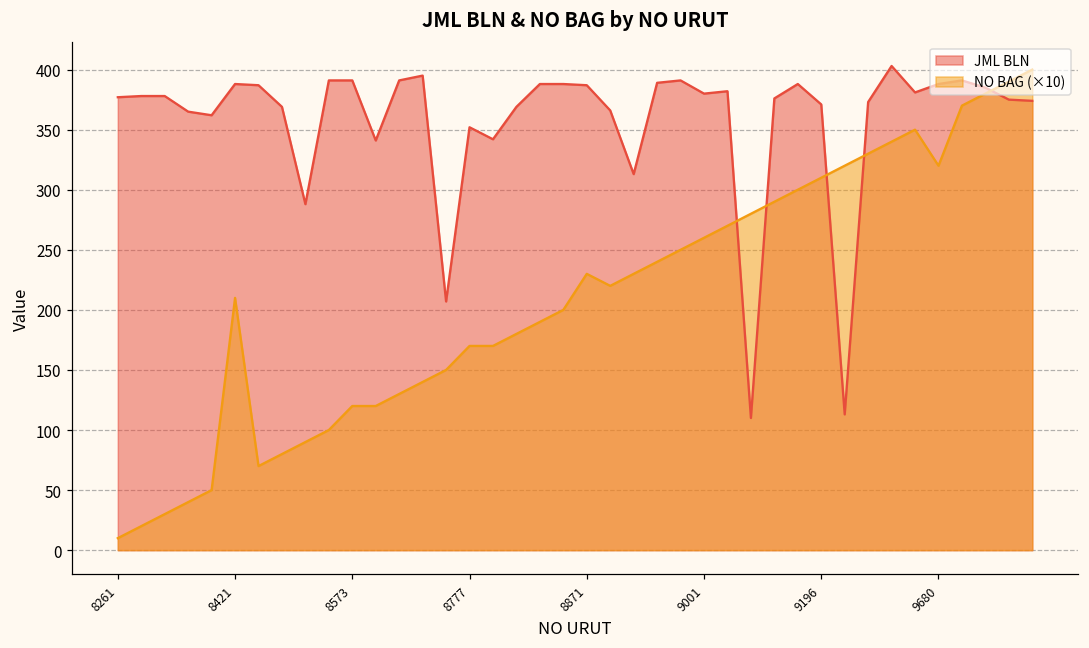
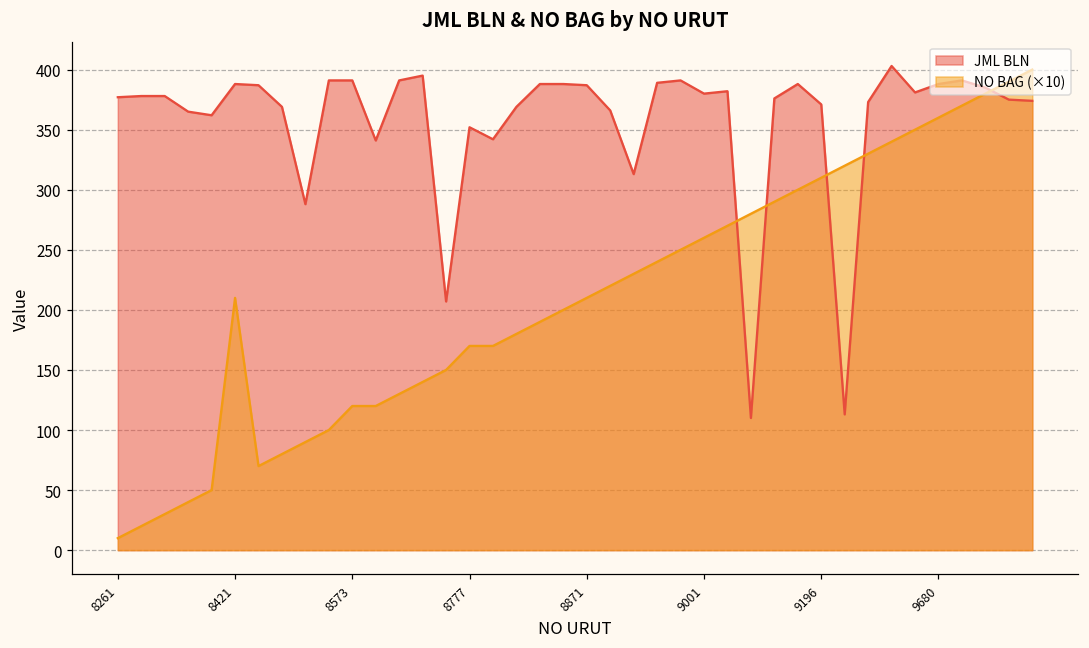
  {
    "JML BLN": {
      "8261": 377,
      "8421": 388,
      "8573": 391,
      "8777": 352,
      "8871": 387,
      "9001": 380,
      "9196": 371
    },
    "NO BAG (×10)": {
      "8261": 10,
      "8421": 210,
      "8573": 120,
      "8777": 170,
-     "8871": 230,
+     "8871": 210,
      "9001": 260,
      "9196": 310,
-     "9680": 320
+     "9680": 360
    }
  }
